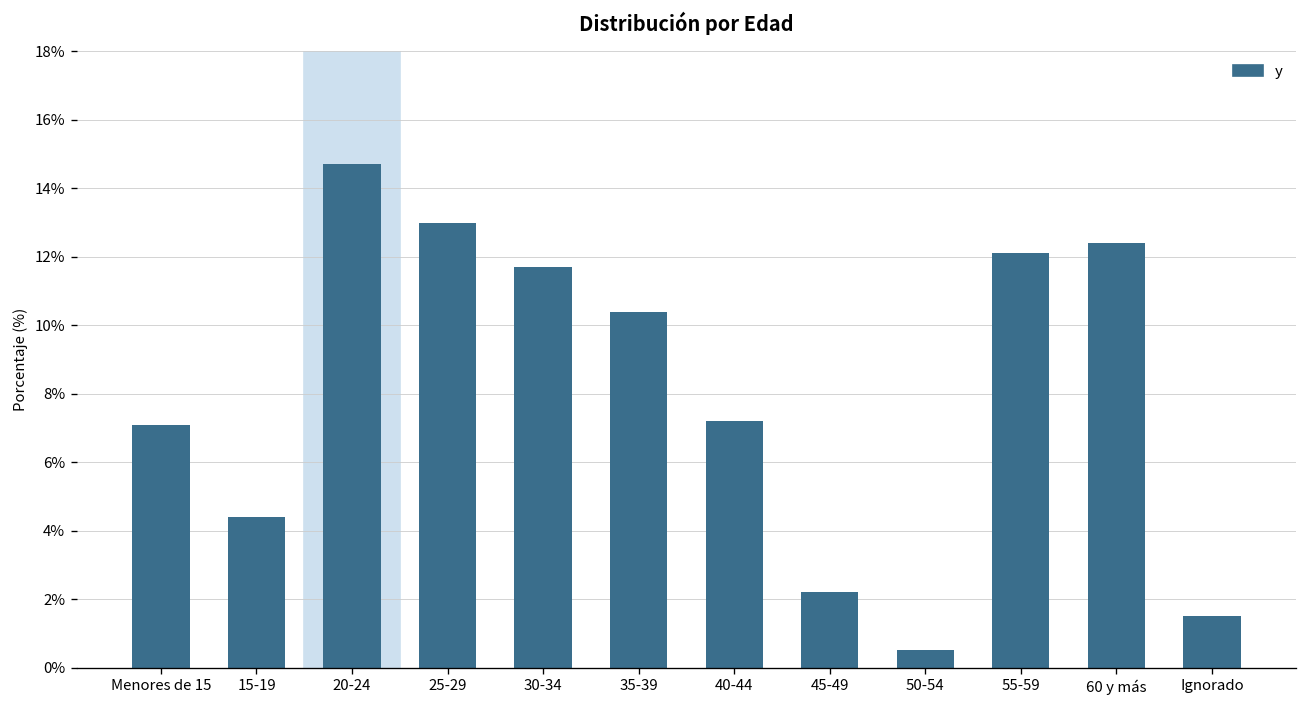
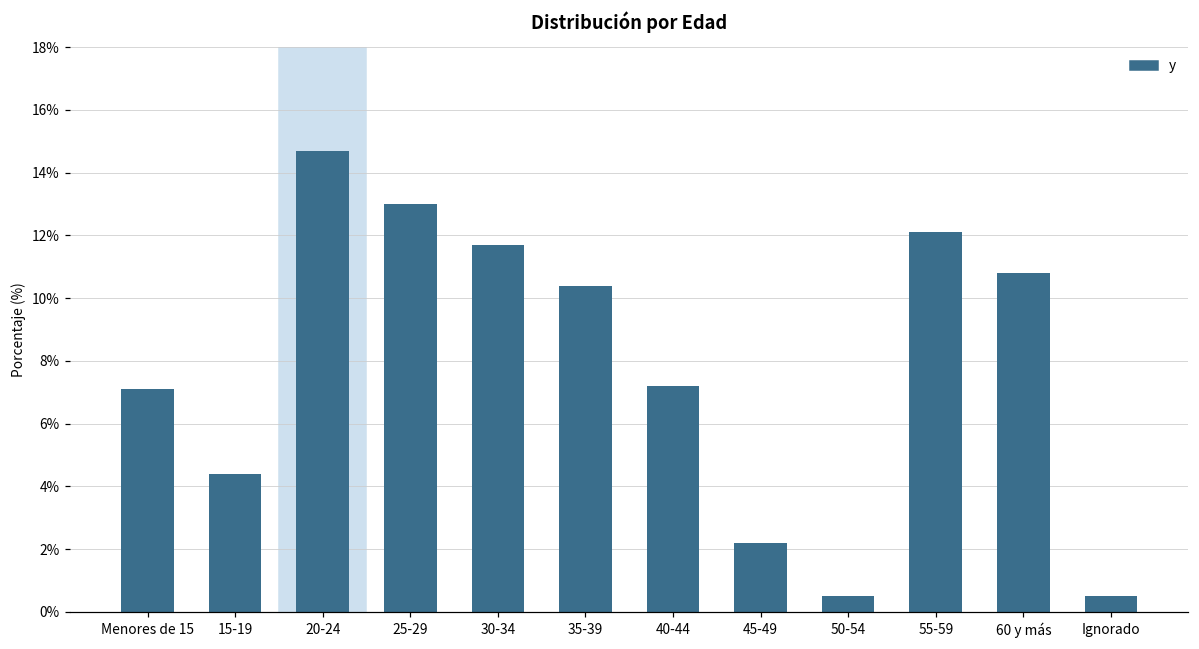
  {
    "Menores de 15": "7.1%",
    "15-19": "4.4%",
    "20-24": "14.7%",
    "25-29": "13.0%",
    "30-34": "11.7%",
    "35-39": "10.4%",
    "40-44": "7.2%",
    "45-49": "2.2%",
    "50-54": "0.5%",
    "55-59": "12.1%",
-   "60 y más": "12.4%",
-   "Ignorado": "1.5%"
+   "60 y más": "10.8%",
+   "Ignorado": "0.5%"
  }
